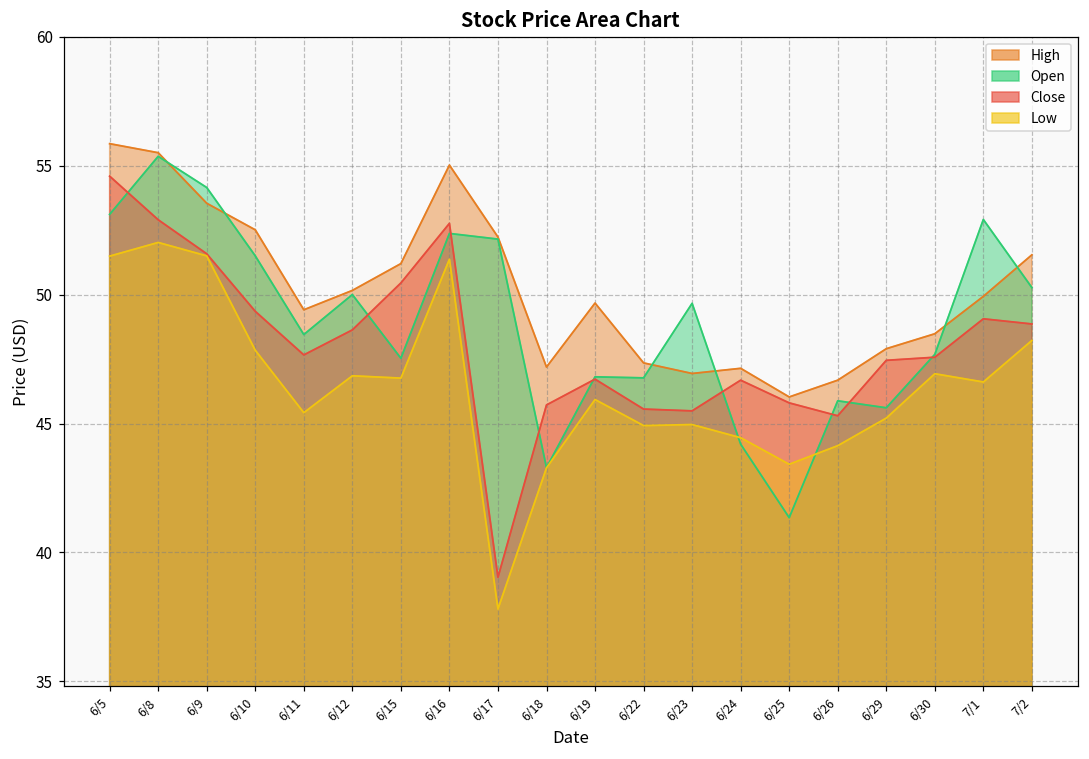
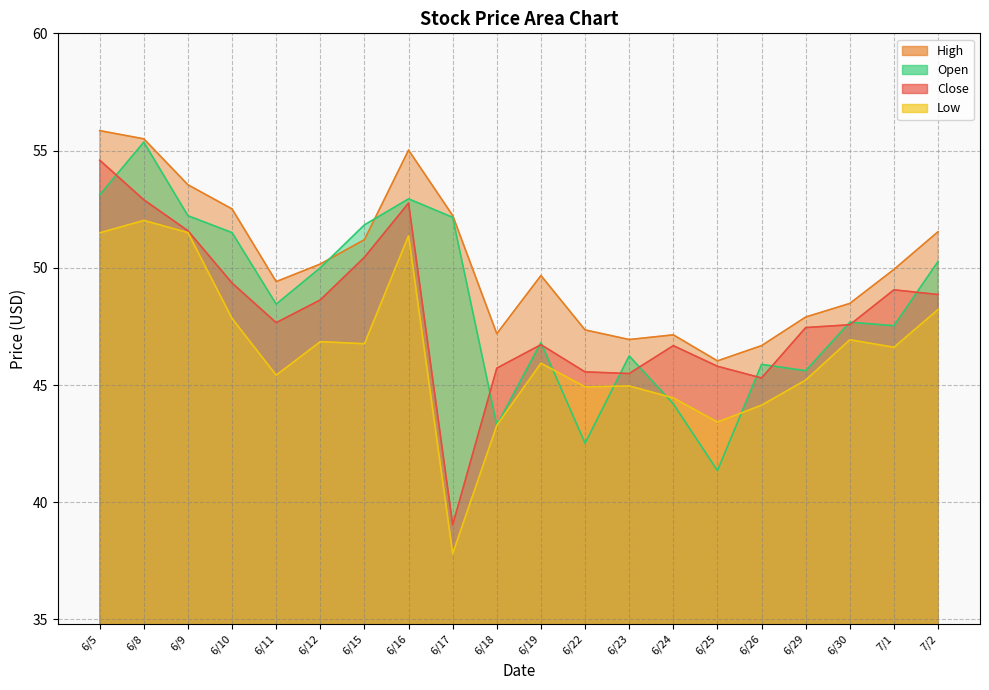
  {
    "Open": {
      "6/5": 53.1,
      "6/8": 55.4,
-     "6/9": 54.2,
+     "6/9": 52.2,
      "6/10": 51.5,
      "6/11": 48.5,
      "6/12": 50.0,
-     "6/15": 47.5,
-     "6/16": 52.4,
-     "6/22": 46.8,
-     "6/23": 49.7,
+     "6/15": 51.8,
+     "6/16": 52.9,
+     "6/22": 42.5,
+     "6/23": 46.2,
      "6/24": 44.2,
      "6/25": 41.4,
      "6/26": 45.9,
      "6/29": 45.6,
      "6/30": 47.7,
-     "7/1": 52.9,
+     "7/1": 47.5,
      "7/2": 50.3
    }
  }
